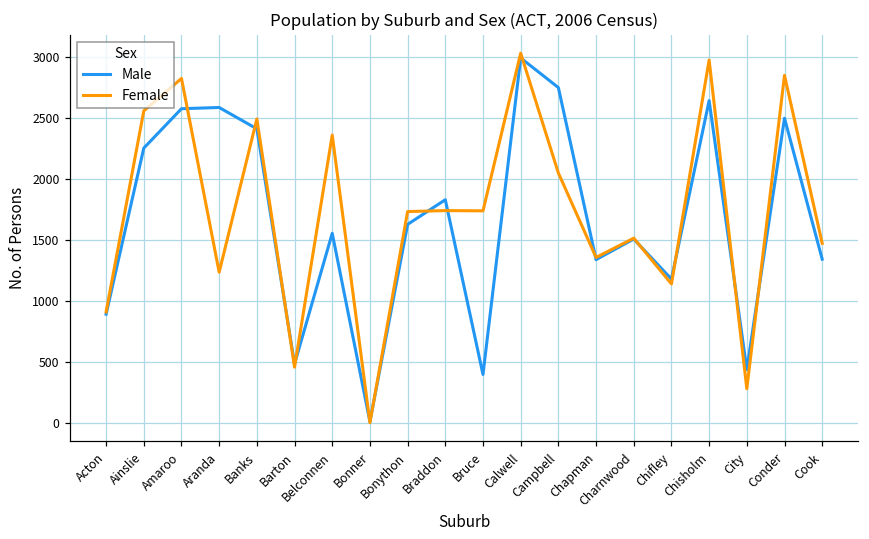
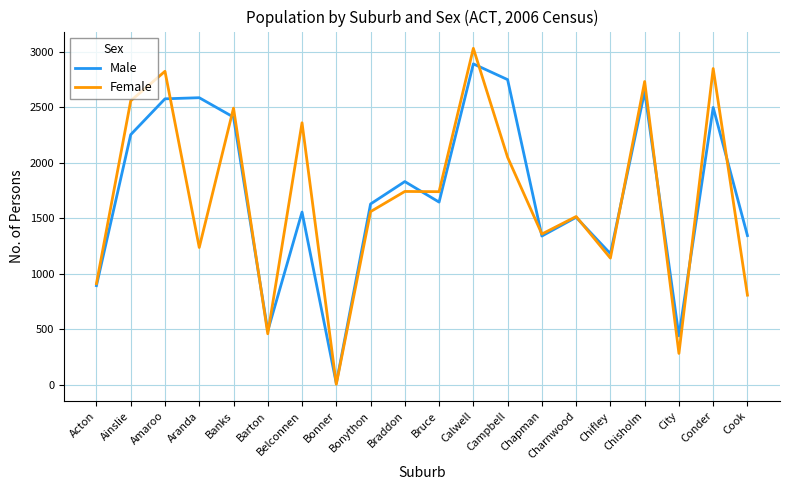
  {
    "Male": {
      "Ainslie": 2250,
      "Amaroo": 2580,
      "Aranda": 2590,
      "Banks": 2410,
      "Barton": 490,
      "Belconnen": 1560,
      "Bonython": 1630,
      "Braddon": 1830,
-     "Bruce": 400,
-     "Calwell": 2990,
+     "Bruce": 1650,
+     "Calwell": 2890,
      "Campbell": 2750,
      "Chifley": 1180,
      "Chisholm": 2640,
      "City": 440,
      "Conder": 2500,
      "Cook": 1340
    },
    "Female": {
      "Ainslie": 2560,
      "Amaroo": 2830,
      "Aranda": 1240,
      "Banks": 2490,
      "Barton": 460,
      "Belconnen": 2360,
-     "Bonython": 1730,
+     "Bonython": 1560,
      "Braddon": 1740,
      "Bruce": 1740,
      "Calwell": 3030,
      "Campbell": 2050,
      "Chifley": 1140,
-     "Chisholm": 2980,
+     "Chisholm": 2730,
      "City": 280,
      "Conder": 2850,
-     "Cook": 1470
+     "Cook": 810
    }
  }
